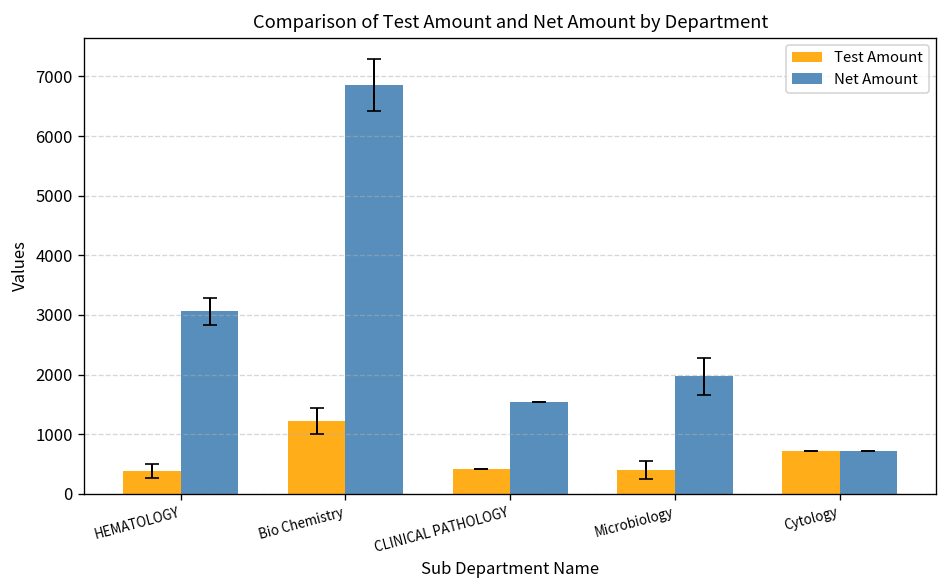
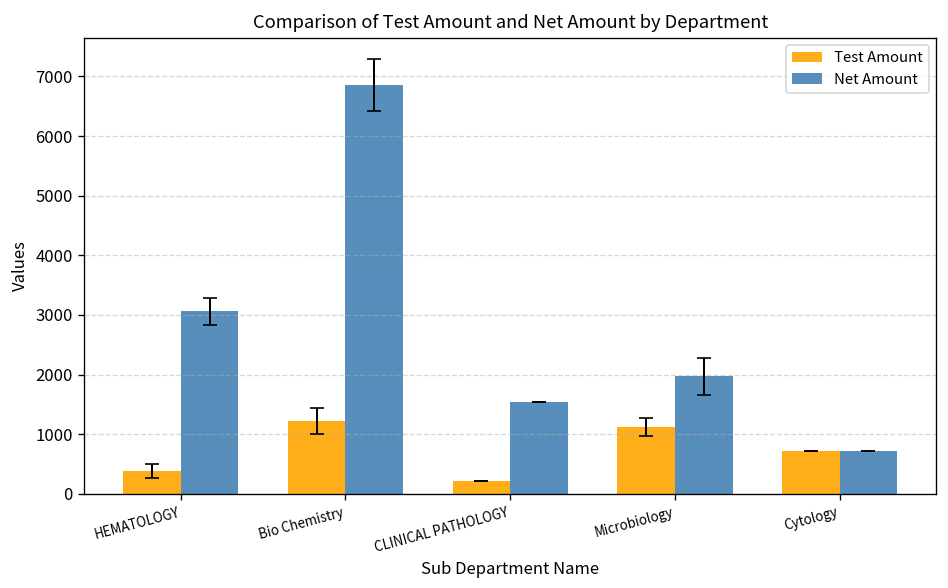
  {
    "Test Amount": {
      "HEMATOLOGY": 400,
      "Bio Chemistry": 1200,
-     "CLINICAL PATHOLOGY": 400,
-     "Microbiology": 400,
+     "CLINICAL PATHOLOGY": 200,
+     "Microbiology": 1100,
      "Cytology": 700
    }
  }
